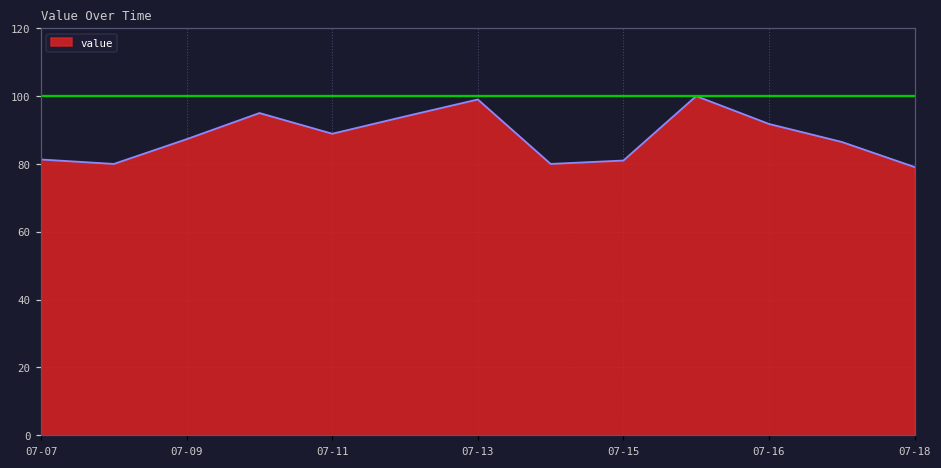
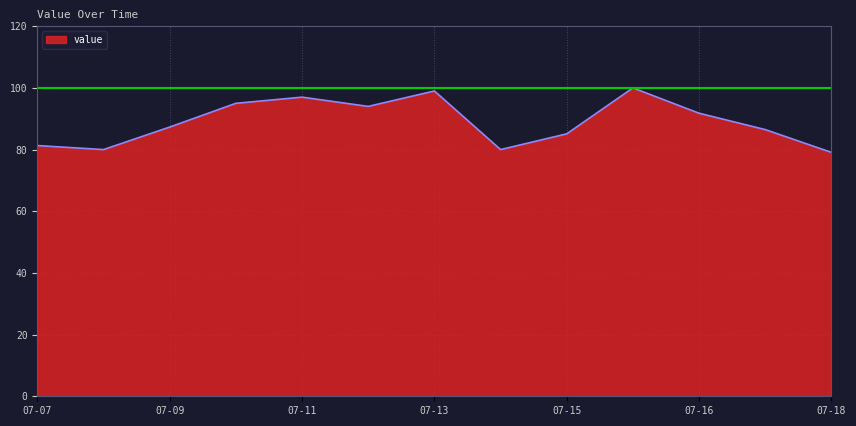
  {
    "07-07": 81,
    "07-09": 87,
-   "07-11": 89,
+   "07-11": 97,
    "07-13": 99,
-   "07-15": 81,
+   "07-15": 85,
    "07-16": 92,
    "07-18": 79
  }
